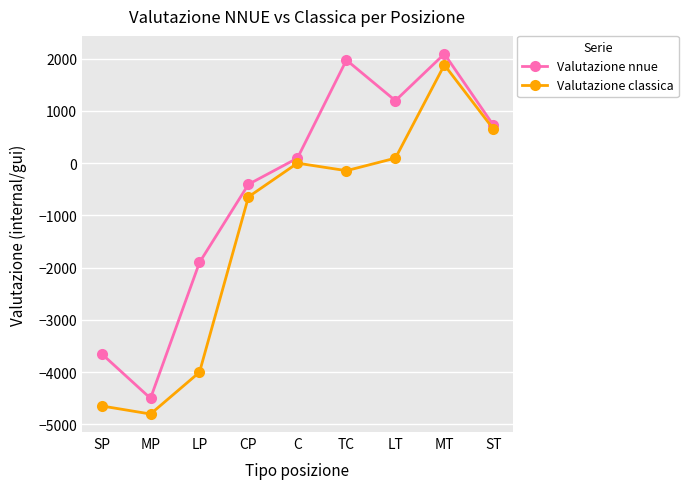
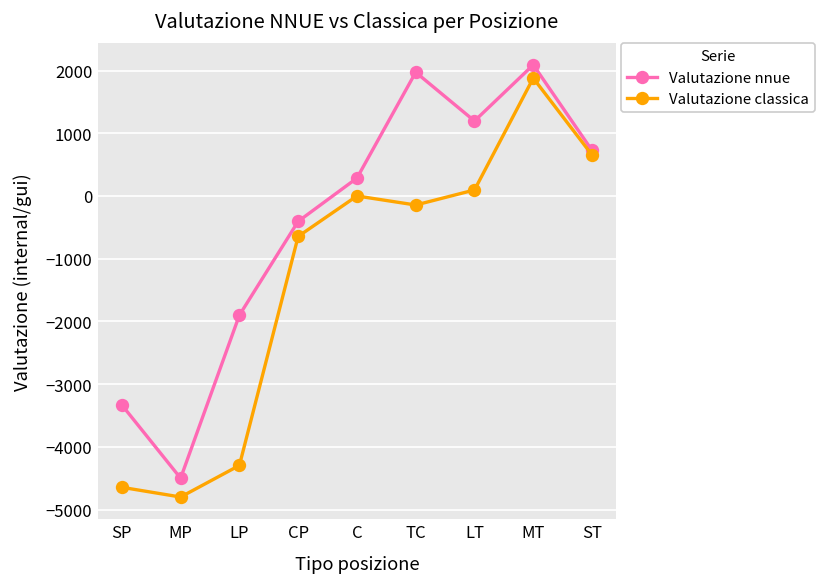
  {
    "Valutazione nnue": {
-     "SP": -3600,
+     "SP": -3300,
      "MP": -4500,
      "LP": -1900,
      "CP": -400,
-     "C": 100,
+     "C": 300,
      "TC": 2000,
      "LT": 1200,
      "MT": 2100,
      "ST": 700
    },
    "Valutazione classica": {
      "SP": -4600,
      "MP": -4800,
-     "LP": -4000,
+     "LP": -4300,
      "CP": -600,
      "C": 0,
      "TC": -100,
      "LT": 100,
      "MT": 1900,
      "ST": 700
    }
  }
